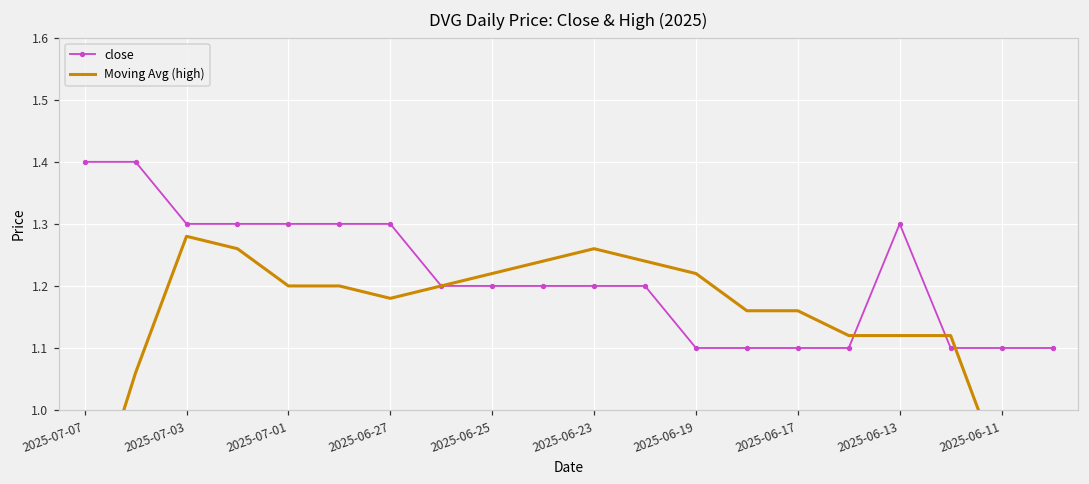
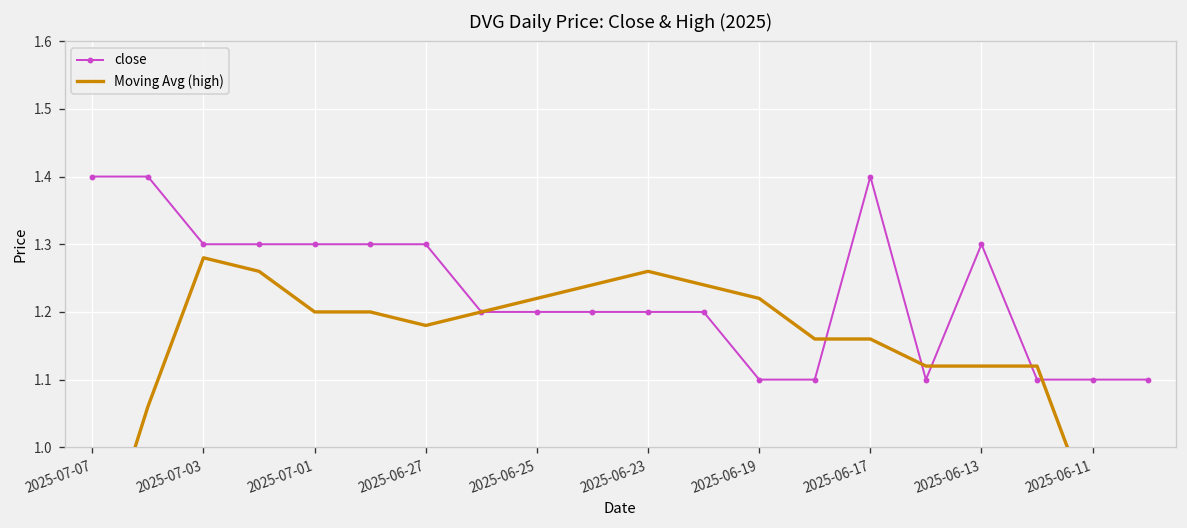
  {
    "close": {
      "2025-07-07": 1.4,
      "2025-07-03": 1.3,
      "2025-07-01": 1.3,
      "2025-06-27": 1.3,
      "2025-06-25": 1.2,
      "2025-06-23": 1.2,
      "2025-06-19": 1.1,
-     "2025-06-17": 1.1,
+     "2025-06-17": 1.4,
      "2025-06-13": 1.3,
      "2025-06-11": 1.1
    },
    "Moving Avg (high)": {
      "2025-07-03": 1.28,
      "2025-07-01": 1.2,
      "2025-06-27": 1.18,
      "2025-06-25": 1.22,
      "2025-06-23": 1.26,
      "2025-06-19": 1.22,
      "2025-06-17": 1.16,
      "2025-06-13": 1.12
    }
  }
